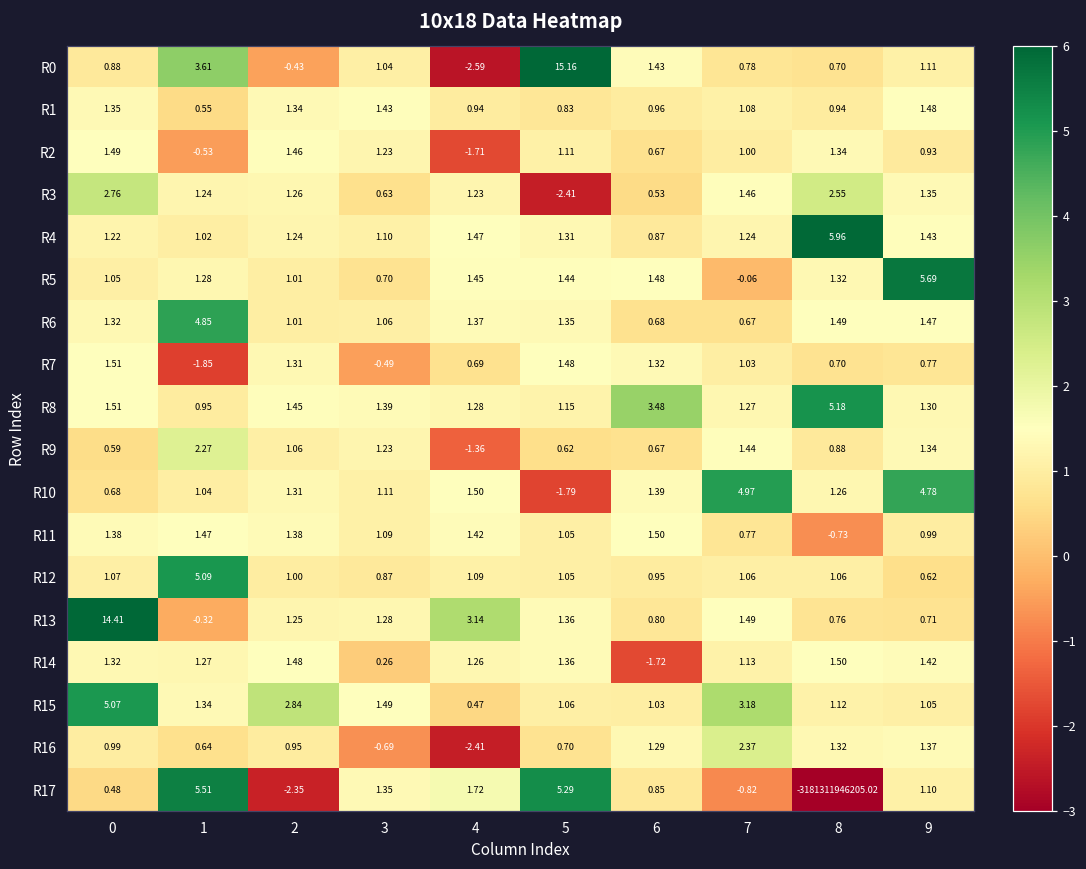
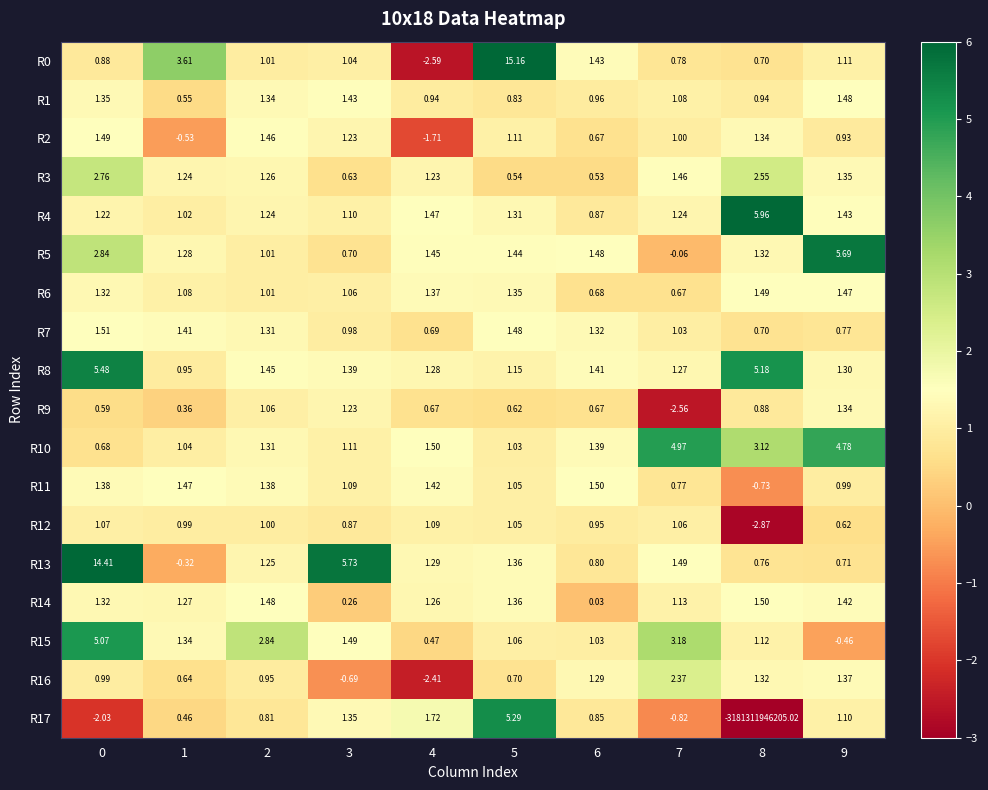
  {
    "R0": {
      "0": 0.88,
      "1": 3.61,
-     "2": -0.43,
+     "2": 1.01,
      "3": 1.04,
      "4": -2.59,
      "5": 15.16,
      "6": 1.43,
      "7": 0.78,
      "8": 0.70,
      "9": 1.11
    },
    "R1": {
      "0": 1.35,
      "1": 0.55,
      "2": 1.34,
      "3": 1.43,
      "4": 0.94,
      "5": 0.83,
      "6": 0.96,
      "7": 1.08,
      "8": 0.94,
      "9": 1.48
    },
    "R2": {
      "0": 1.49,
      "1": -0.53,
      "2": 1.46,
      "3": 1.23,
      "4": -1.71,
      "5": 1.11,
      "6": 0.67,
      "7": 1.00,
      "8": 1.34,
      "9": 0.93
    },
    "R3": {
      "0": 2.76,
      "1": 1.24,
      "2": 1.26,
      "3": 0.63,
      "4": 1.23,
-     "5": -2.41,
+     "5": 0.54,
      "6": 0.53,
      "7": 1.46,
      "8": 2.55,
      "9": 1.35
    },
    "R4": {
      "0": 1.22,
      "1": 1.02,
      "2": 1.24,
      "3": 1.10,
      "4": 1.47,
      "5": 1.31,
      "6": 0.87,
      "7": 1.24,
      "8": 5.96,
      "9": 1.43
    },
    "R5": {
-     "0": 1.05,
+     "0": 2.84,
      "1": 1.28,
      "2": 1.01,
      "3": 0.70,
      "4": 1.45,
      "5": 1.44,
      "6": 1.48,
      "7": -0.06,
      "8": 1.32,
      "9": 5.69
    },
    "R6": {
      "0": 1.32,
-     "1": 4.85,
+     "1": 1.08,
      "2": 1.01,
      "3": 1.06,
      "4": 1.37,
      "5": 1.35,
      "6": 0.68,
      "7": 0.67,
      "8": 1.49,
      "9": 1.47
    },
    "R7": {
      "0": 1.51,
-     "1": -1.85,
+     "1": 1.41,
      "2": 1.31,
-     "3": -0.49,
+     "3": 0.98,
      "4": 0.69,
      "5": 1.48,
      "6": 1.32,
      "7": 1.03,
      "8": 0.70,
      "9": 0.77
    },
    "R8": {
-     "0": 1.51,
+     "0": 5.48,
      "1": 0.95,
      "2": 1.45,
      "3": 1.39,
      "4": 1.28,
      "5": 1.15,
-     "6": 3.48,
+     "6": 1.41,
      "7": 1.27,
      "8": 5.18,
      "9": 1.30
    },
    "R9": {
      "0": 0.59,
-     "1": 2.27,
+     "1": 0.36,
      "2": 1.06,
      "3": 1.23,
-     "4": -1.36,
+     "4": 0.67,
      "5": 0.62,
      "6": 0.67,
-     "7": 1.44,
+     "7": -2.56,
      "8": 0.88,
      "9": 1.34
    },
    "R10": {
      "0": 0.68,
      "1": 1.04,
      "2": 1.31,
      "3": 1.11,
      "4": 1.50,
-     "5": -1.79,
+     "5": 1.03,
      "6": 1.39,
      "7": 4.97,
-     "8": 1.26,
+     "8": 3.12,
      "9": 4.78
    },
    "R11": {
      "0": 1.38,
      "1": 1.47,
      "2": 1.38,
      "3": 1.09,
      "4": 1.42,
      "5": 1.05,
      "6": 1.50,
      "7": 0.77,
      "8": -0.73,
      "9": 0.99
    },
    "R12": {
      "0": 1.07,
-     "1": 5.09,
+     "1": 0.99,
      "2": 1.00,
      "3": 0.87,
      "4": 1.09,
      "5": 1.05,
      "6": 0.95,
      "7": 1.06,
-     "8": 1.06,
+     "8": -2.87,
      "9": 0.62
    },
    "R13": {
      "0": 14.41,
      "1": -0.32,
      "2": 1.25,
-     "3": 1.28,
-     "4": 3.14,
+     "3": 5.73,
+     "4": 1.29,
      "5": 1.36,
      "6": 0.80,
      "7": 1.49,
      "8": 0.76,
      "9": 0.71
    },
    "R14": {
      "0": 1.32,
      "1": 1.27,
      "2": 1.48,
      "3": 0.26,
      "4": 1.26,
      "5": 1.36,
-     "6": -1.72,
+     "6": 0.03,
      "7": 1.13,
      "8": 1.50,
      "9": 1.42
    },
    "R15": {
      "0": 5.07,
      "1": 1.34,
      "2": 2.84,
      "3": 1.49,
      "4": 0.47,
      "5": 1.06,
      "6": 1.03,
      "7": 3.18,
      "8": 1.12,
-     "9": 1.05
+     "9": -0.46
    },
    "R16": {
      "0": 0.99,
      "1": 0.64,
      "2": 0.95,
      "3": -0.69,
      "4": -2.41,
      "5": 0.70,
      "6": 1.29,
      "7": 2.37,
      "8": 1.32,
      "9": 1.37
    },
    "R17": {
-     "0": 0.48,
-     "1": 5.51,
-     "2": -2.35,
+     "0": -2.03,
+     "1": 0.46,
+     "2": 0.81,
      "3": 1.35,
      "4": 1.72,
      "5": 5.29,
      "6": 0.85,
      "7": -0.82,
      "8": -3181311946205.02,
      "9": 1.10
    }
  }
